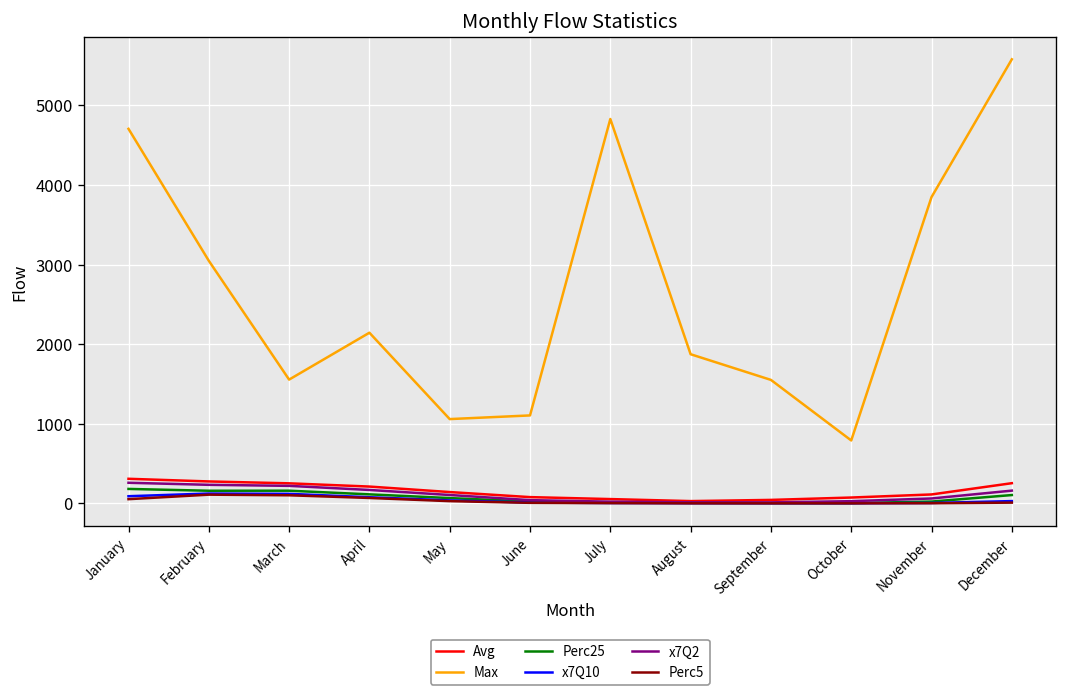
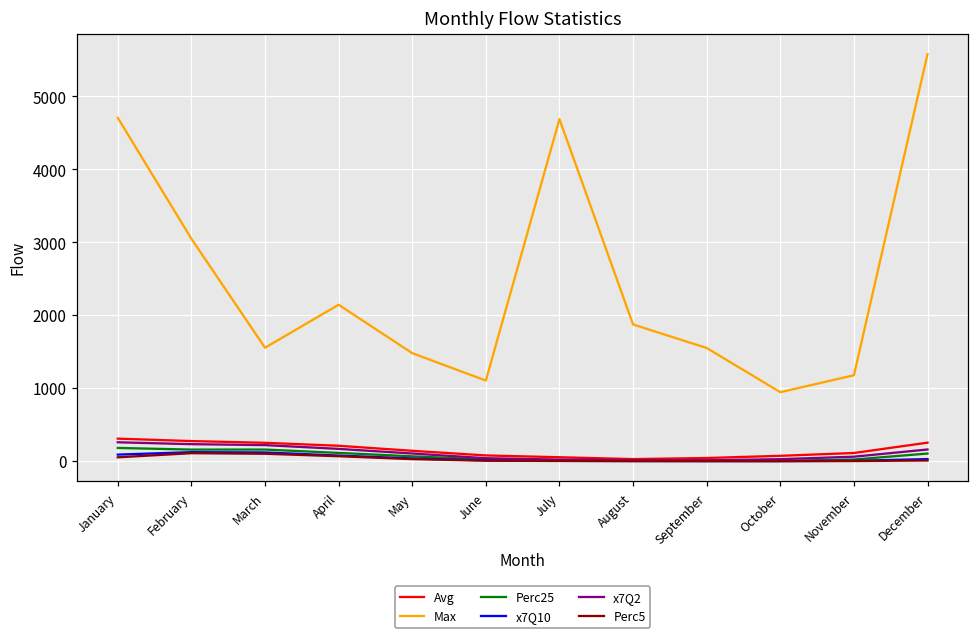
  {
    "Avg": {
      "January": 300,
      "February": 300,
      "April": 200,
      "October": 100,
      "November": 100,
      "December": 300
    },
    "Max": {
      "January": 4700,
      "February": 3000,
      "March": 1600,
      "April": 2100,
-     "May": 1100,
+     "May": 1500,
      "June": 1100,
-     "July": 4800,
+     "July": 4700,
      "August": 1900,
      "September": 1600,
-     "October": 800,
-     "November": 3800,
+     "October": 900,
+     "November": 1200,
      "December": 5600
    },
    "Perc25": {
      "January": 200,
      "March": 200,
      "December": 100
    },
    "x7Q2": {
      "January": 300,
      "February": 200,
      "April": 200,
      "November": 100,
      "December": 200
    }
  }
